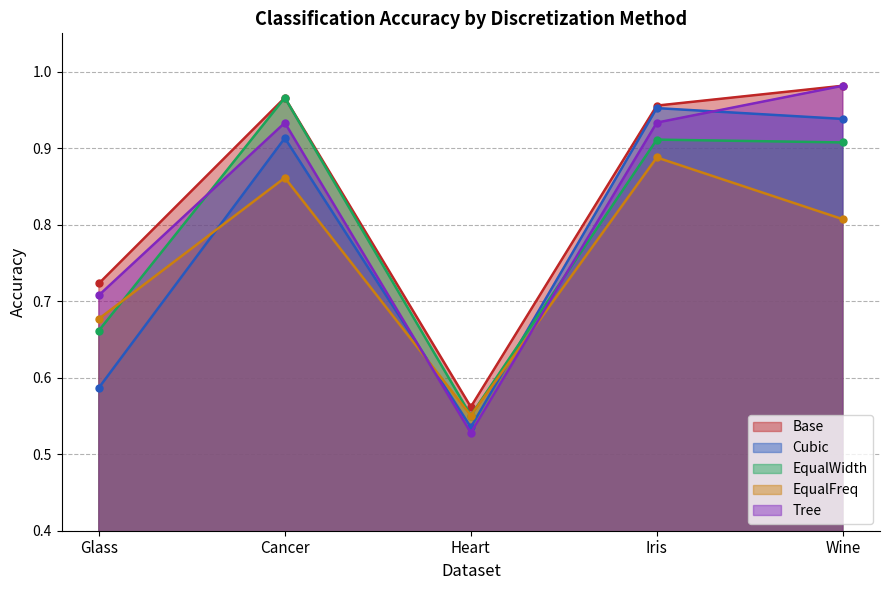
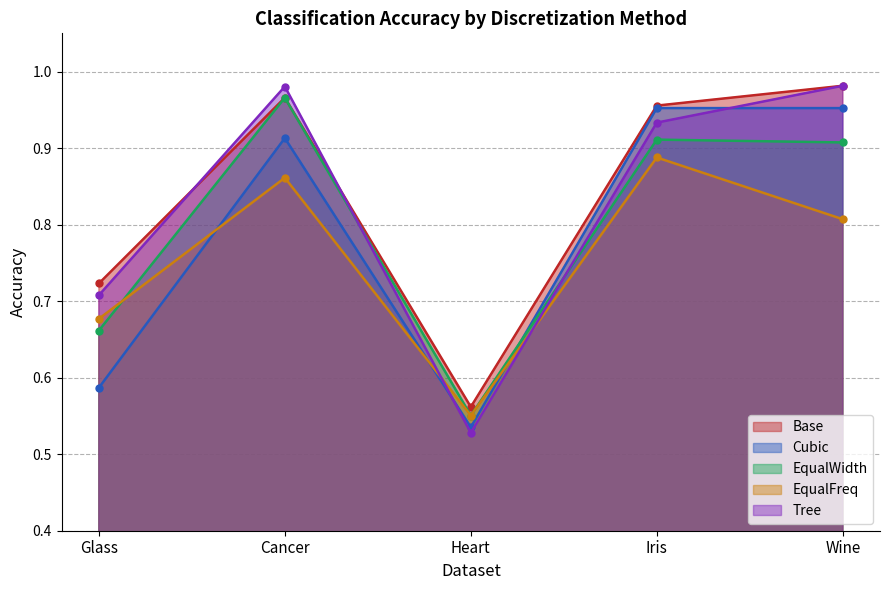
  {
    "Base": {
      "Glass": 0.72,
      "Heart": 0.56
    },
    "Cubic": {
      "Glass": 0.59,
      "Cancer": 0.91,
      "Heart": 0.54,
-     "Wine": 0.94
+     "Wine": 0.95
    },
    "EqualWidth": {
      "Glass": 0.66,
      "Iris": 0.91,
      "Wine": 0.91
    },
    "EqualFreq": {
      "Glass": 0.68,
      "Cancer": 0.86,
      "Iris": 0.89,
      "Wine": 0.81
    },
    "Tree": {
      "Glass": 0.71,
-     "Cancer": 0.93,
+     "Cancer": 0.98,
      "Heart": 0.53,
      "Iris": 0.93
    }
  }
